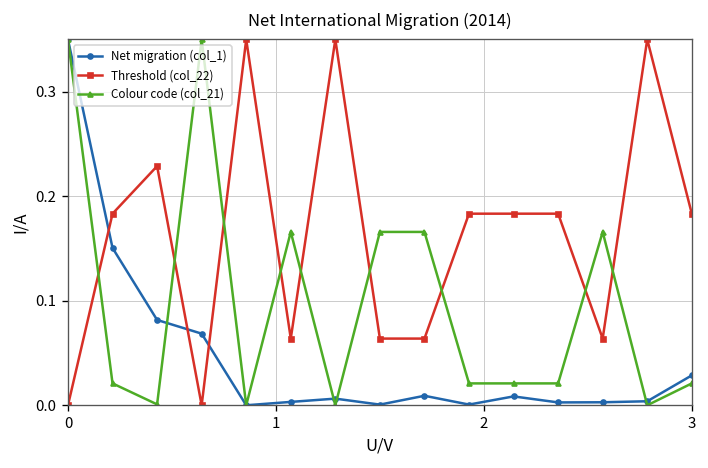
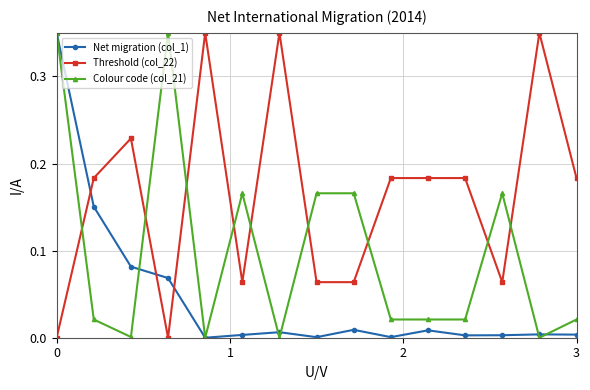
  {
    "Net migration (col_1)": {
-     "3": 0.03
+     "3": 0.00
    },
    "Threshold (col_22)": {
      "0": 0.00,
      "3": 0.18
    },
    "Colour code (col_21)": {
      "3": 0.02
    }
  }
